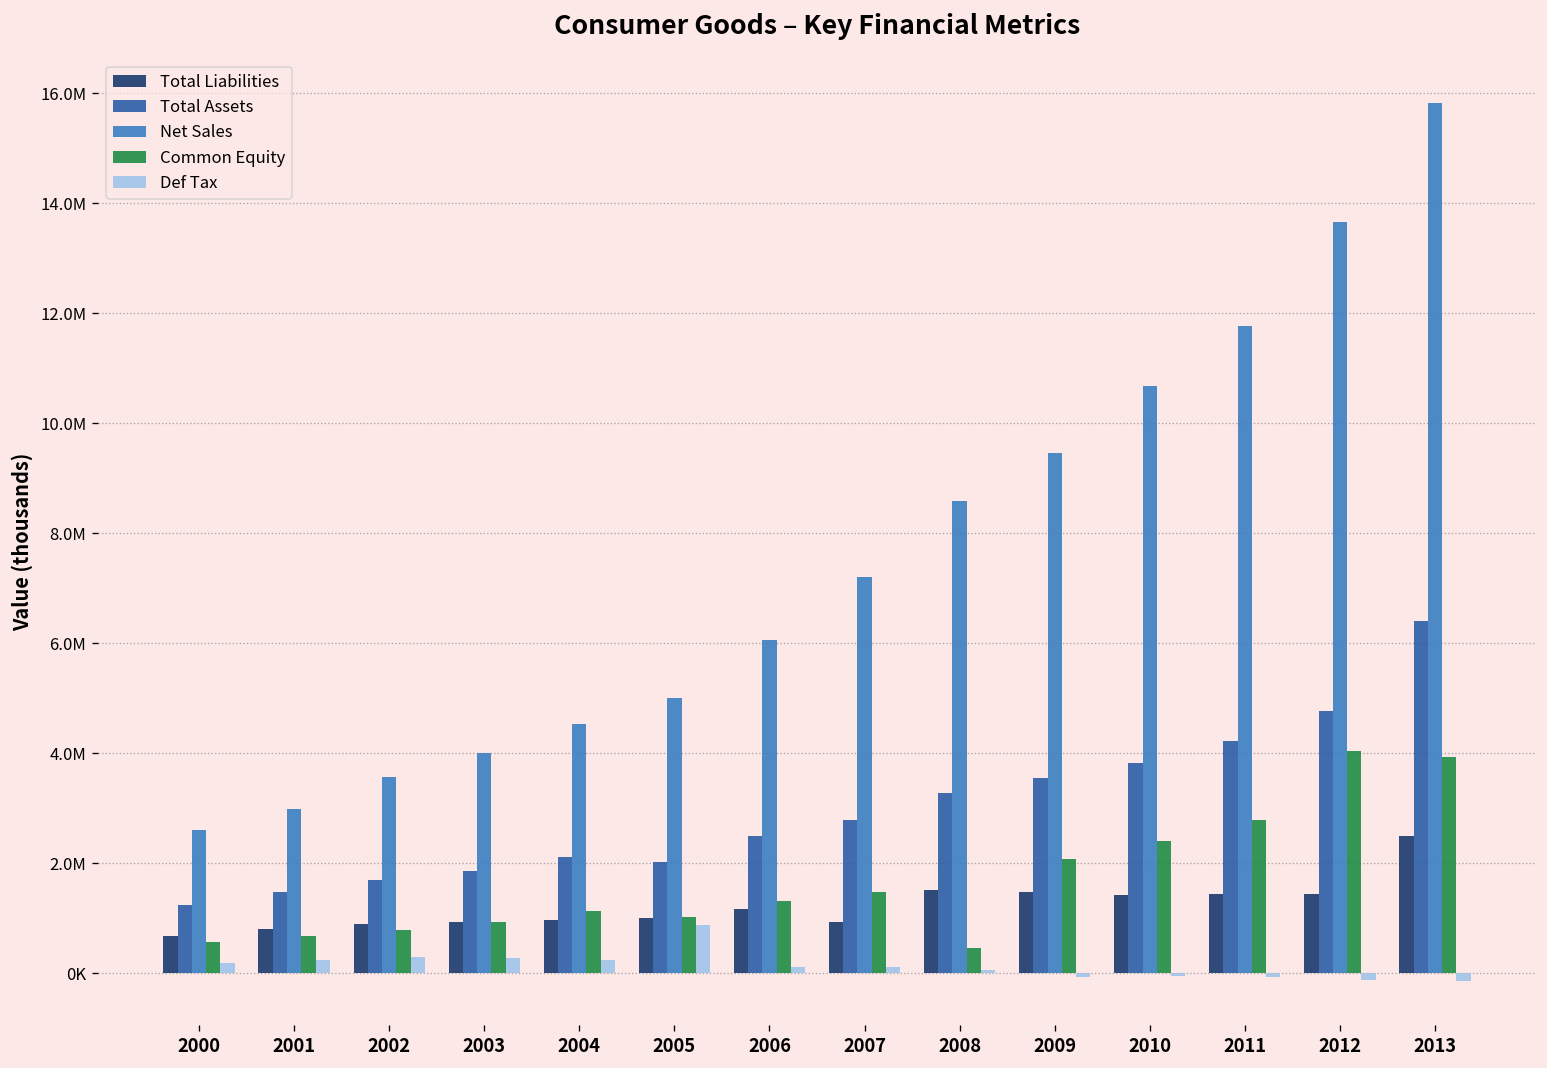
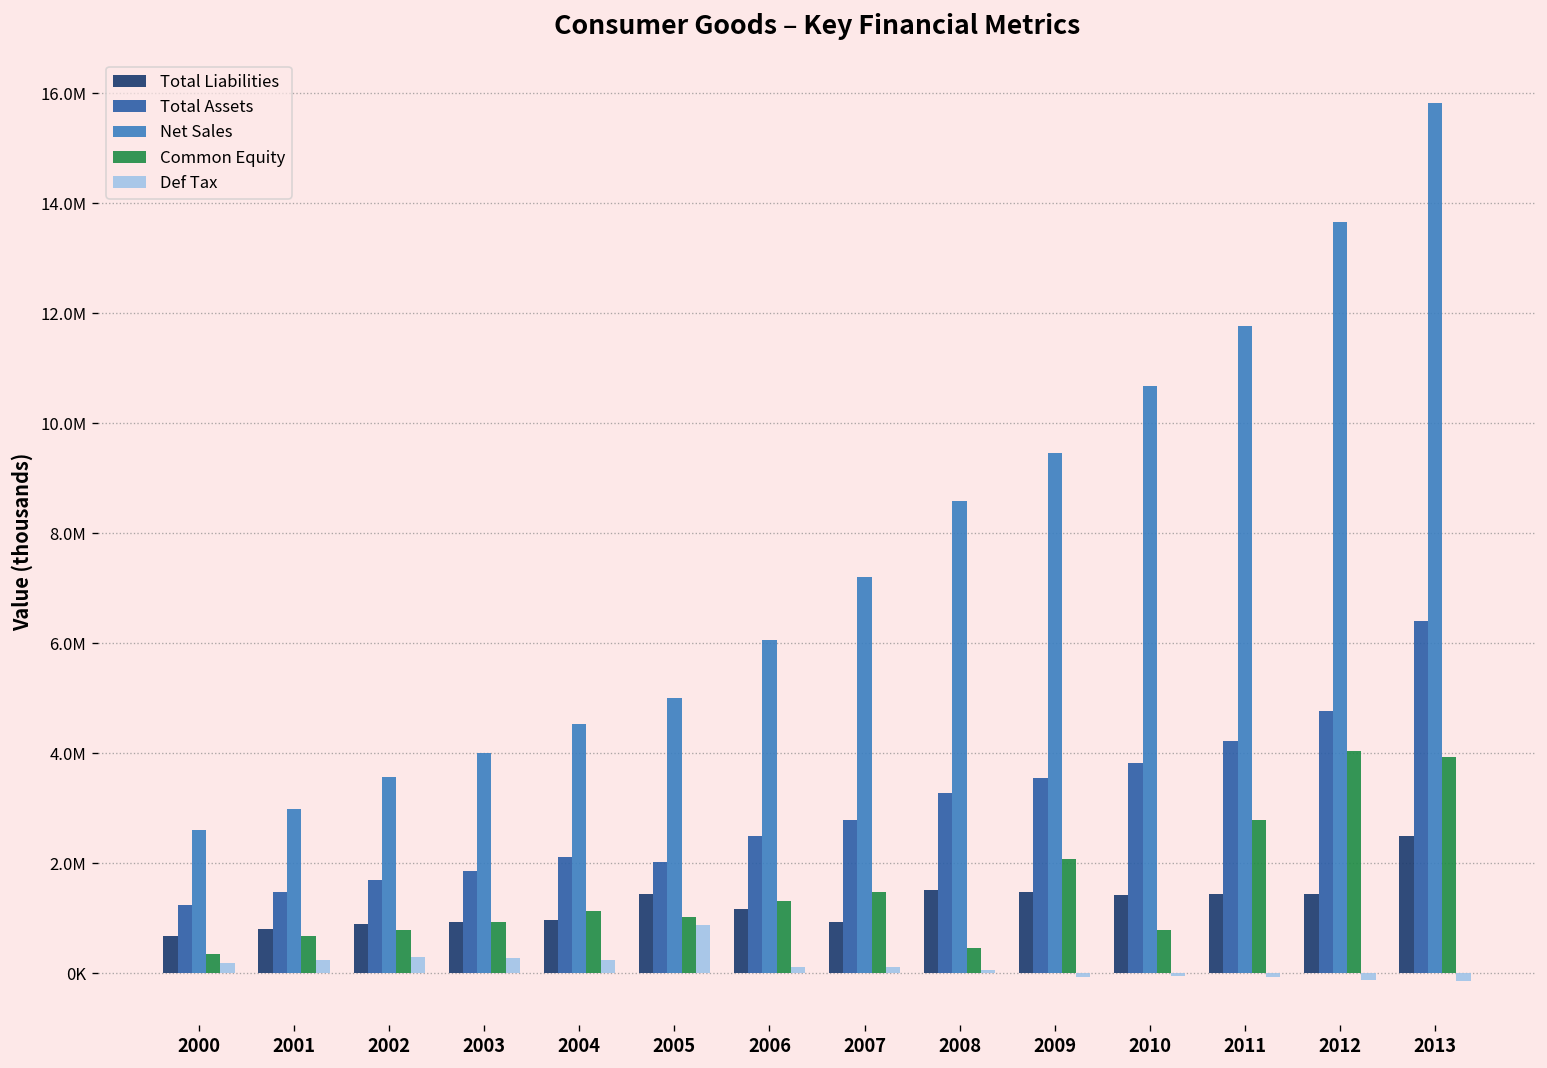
  {
    "Total Liabilities": {
      "2000": 700000,
      "2001": 800000,
      "2002": 900000,
      "2003": 900000,
      "2004": 1000000,
-     "2005": 1000000,
+     "2005": 1400000,
      "2006": 1200000,
      "2007": 900000,
      "2008": 1500000,
      "2009": 1500000,
      "2010": 1400000,
      "2011": 1400000,
      "2012": 1400000,
      "2013": 2500000
    },
    "Common Equity": {
-     "2000": 600000,
+     "2000": 300000,
      "2001": 700000,
      "2002": 800000,
      "2003": 900000,
      "2004": 1100000,
      "2005": 1000000,
      "2006": 1300000,
      "2007": 1500000,
      "2008": 500000,
      "2009": 2100000,
-     "2010": 2400000,
+     "2010": 800000,
      "2011": 2800000,
      "2012": 4000000,
      "2013": 3900000
    },
    "Def Tax": {
      "2000": 200000,
      "2001": 200000,
      "2002": 300000,
      "2003": 300000,
      "2004": 200000,
      "2005": 900000,
      "2006": 100000,
      "2007": 100000,
      "2008": 100000,
      "2009": -100000,
      "2011": -100000,
      "2012": -100000,
      "2013": -100000
    }
  }
